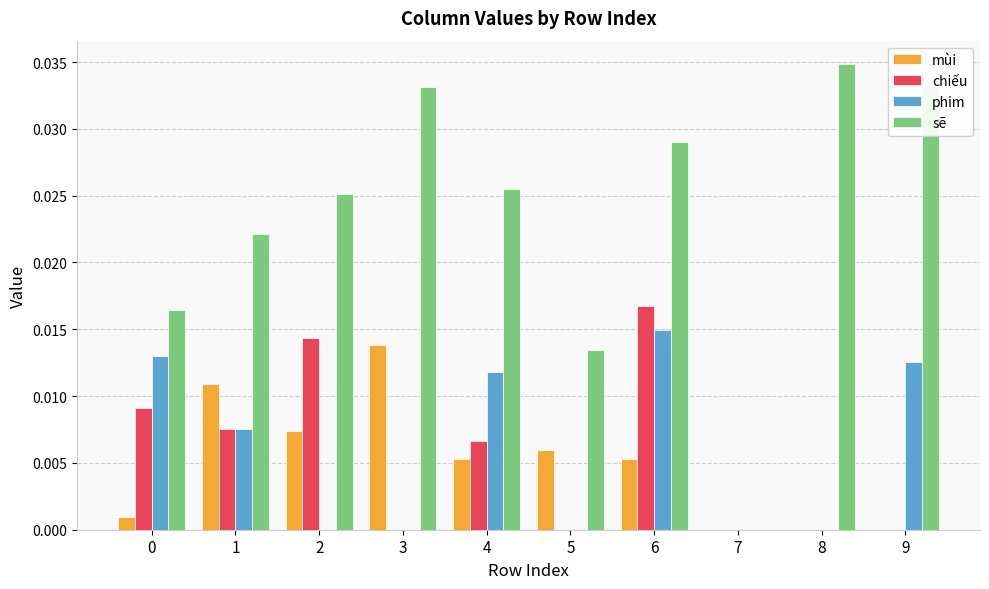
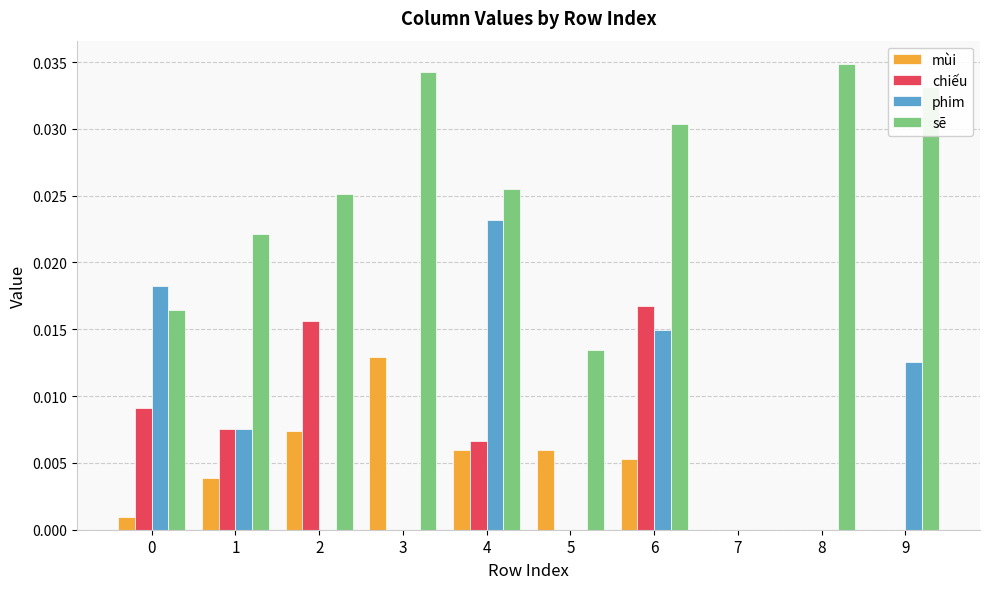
  {
    "mùi": {
      "0": 0.0010,
-     "1": 0.0109,
+     "1": 0.0039,
      "2": 0.0074,
-     "3": 0.0138,
-     "4": 0.0053,
+     "3": 0.0129,
+     "4": 0.0060,
      "5": 0.0060,
      "6": 0.0053,
      "7": 0.0000,
      "8": 0.0000,
      "9": 0.0000
    },
    "chiếu": {
      "0": 0.0091,
      "1": 0.0075,
-     "2": 0.0143,
+     "2": 0.0156,
      "3": 0.0000,
      "4": 0.0066,
      "5": 0.0000,
      "6": 0.0167,
      "7": 0.0000,
      "8": 0.0000,
      "9": 0.0000
    },
    "phim": {
-     "0": 0.0130,
+     "0": 0.0182,
      "1": 0.0075,
      "2": 0.0000,
      "3": 0.0000,
-     "4": 0.0118,
+     "4": 0.0232,
      "5": 0.0000,
      "6": 0.0149,
      "7": 0.0000,
      "8": 0.0000,
      "9": 0.0125
    },
    "sẽ": {
      "0": 0.0165,
      "1": 0.0221,
      "2": 0.0251,
-     "3": 0.0332,
+     "3": 0.0342,
      "4": 0.0255,
      "5": 0.0134,
-     "6": 0.0290,
+     "6": 0.0304,
      "7": 0.0000,
      "8": 0.0349
    }
  }
